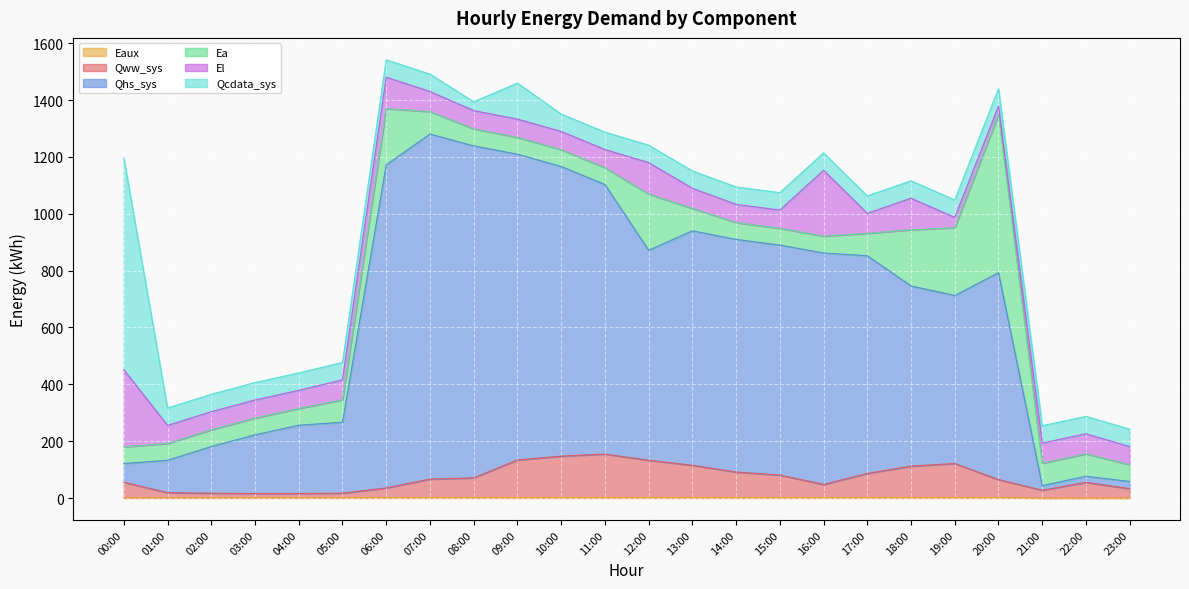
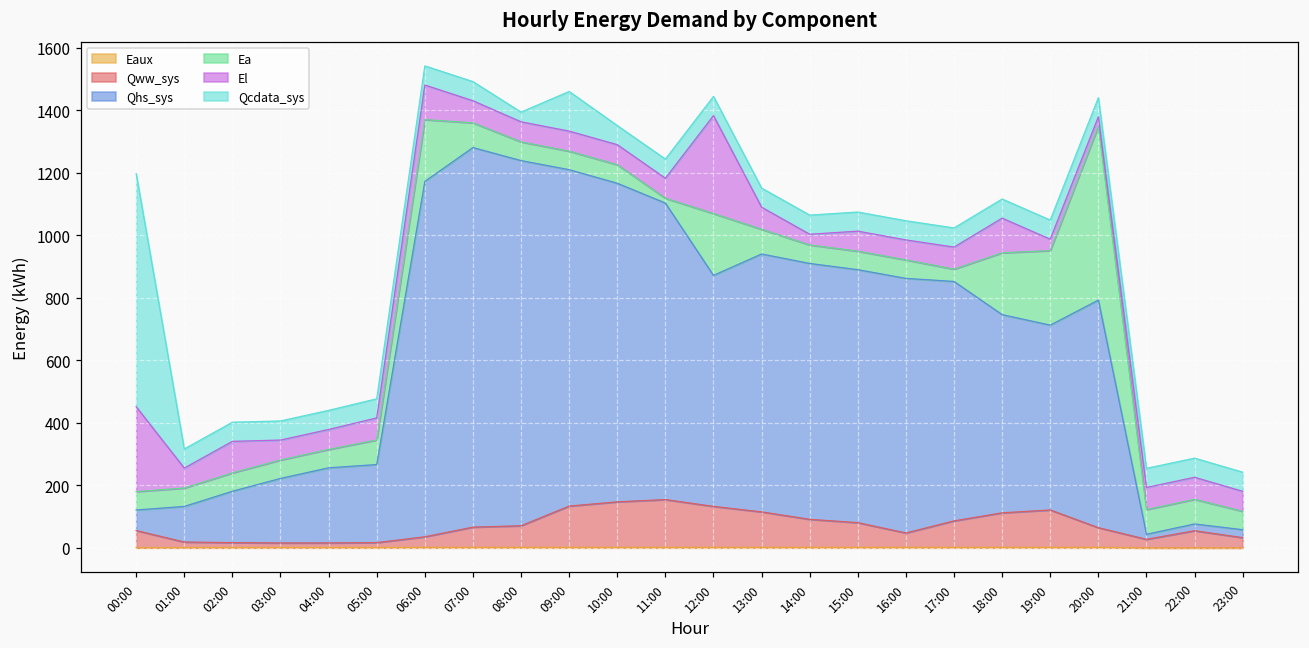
  {
    "Eaux": {
      "00:00": 0,
      "01:00": 0,
      "02:00": 0,
      "03:00": 0,
      "04:00": 0,
      "05:00": 0,
      "06:00": 0,
      "07:00": 0,
      "08:00": 0,
      "09:00": 0,
      "10:00": 0,
      "11:00": 0,
      "12:00": 0,
      "13:00": 0,
      "14:00": 0,
      "15:00": 0,
      "16:00": 0,
      "17:00": 0,
      "18:00": 0,
      "19:00": 0,
      "20:00": 0,
      "21:00": 0,
      "22:00": 0,
      "23:00": 0
    },
    "Qww_sys": {
      "00:00": 50,
      "01:00": 20,
      "02:00": 20,
      "03:00": 10,
      "04:00": 10,
      "05:00": 20,
      "06:00": 30,
      "07:00": 60,
      "08:00": 70,
      "09:00": 130,
      "10:00": 150,
      "11:00": 150,
      "12:00": 130,
      "13:00": 110,
      "14:00": 90,
      "15:00": 80,
      "16:00": 50,
      "17:00": 80,
      "18:00": 110,
      "19:00": 120,
      "20:00": 60,
      "21:00": 30,
      "22:00": 50,
      "23:00": 30
    },
    "Qhs_sys": {
      "00:00": 70,
      "01:00": 110,
      "02:00": 160,
      "03:00": 210,
      "04:00": 240,
      "05:00": 250,
      "06:00": 1140,
      "07:00": 1210,
      "08:00": 1170,
      "09:00": 1080,
      "10:00": 1020,
      "11:00": 950,
      "12:00": 740,
      "13:00": 820,
      "14:00": 820,
      "15:00": 810,
      "16:00": 810,
      "17:00": 770,
      "18:00": 630,
      "19:00": 590,
      "20:00": 730,
      "21:00": 20,
      "22:00": 20,
      "23:00": 30
    },
    "Ea": {
      "00:00": 60,
      "01:00": 60,
      "02:00": 60,
      "03:00": 60,
      "04:00": 60,
      "05:00": 80,
      "06:00": 200,
      "07:00": 80,
      "08:00": 60,
      "09:00": 60,
      "10:00": 60,
-     "11:00": 60,
+     "11:00": 20,
      "12:00": 200,
      "13:00": 80,
      "14:00": 60,
      "15:00": 60,
      "16:00": 60,
-     "17:00": 80,
+     "17:00": 40,
      "18:00": 200,
      "19:00": 240,
      "20:00": 560,
      "21:00": 80,
      "22:00": 80,
      "23:00": 60
    },
    "El": {
      "00:00": 270,
      "01:00": 60,
-     "02:00": 60,
+     "02:00": 100,
      "03:00": 60,
      "04:00": 60,
      "05:00": 70,
      "06:00": 110,
      "07:00": 70,
      "08:00": 60,
      "09:00": 60,
      "10:00": 60,
      "11:00": 60,
-     "12:00": 110,
+     "12:00": 310,
      "13:00": 70,
-     "14:00": 60,
+     "14:00": 30,
      "15:00": 60,
-     "16:00": 230,
+     "16:00": 60,
      "17:00": 70,
      "18:00": 110,
      "19:00": 40,
      "20:00": 30,
      "21:00": 70,
      "22:00": 70,
      "23:00": 60
    },
    "Qcdata_sys": {
      "00:00": 750,
      "01:00": 60,
      "02:00": 60,
      "03:00": 60,
      "04:00": 60,
      "05:00": 60,
      "06:00": 60,
      "07:00": 60,
      "08:00": 30,
      "09:00": 130,
      "10:00": 60,
      "11:00": 60,
      "12:00": 60,
      "13:00": 60,
      "14:00": 60,
      "15:00": 60,
      "16:00": 60,
      "17:00": 60,
      "18:00": 60,
      "19:00": 60,
      "20:00": 60,
      "21:00": 60,
      "22:00": 60,
      "23:00": 60
    }
  }
